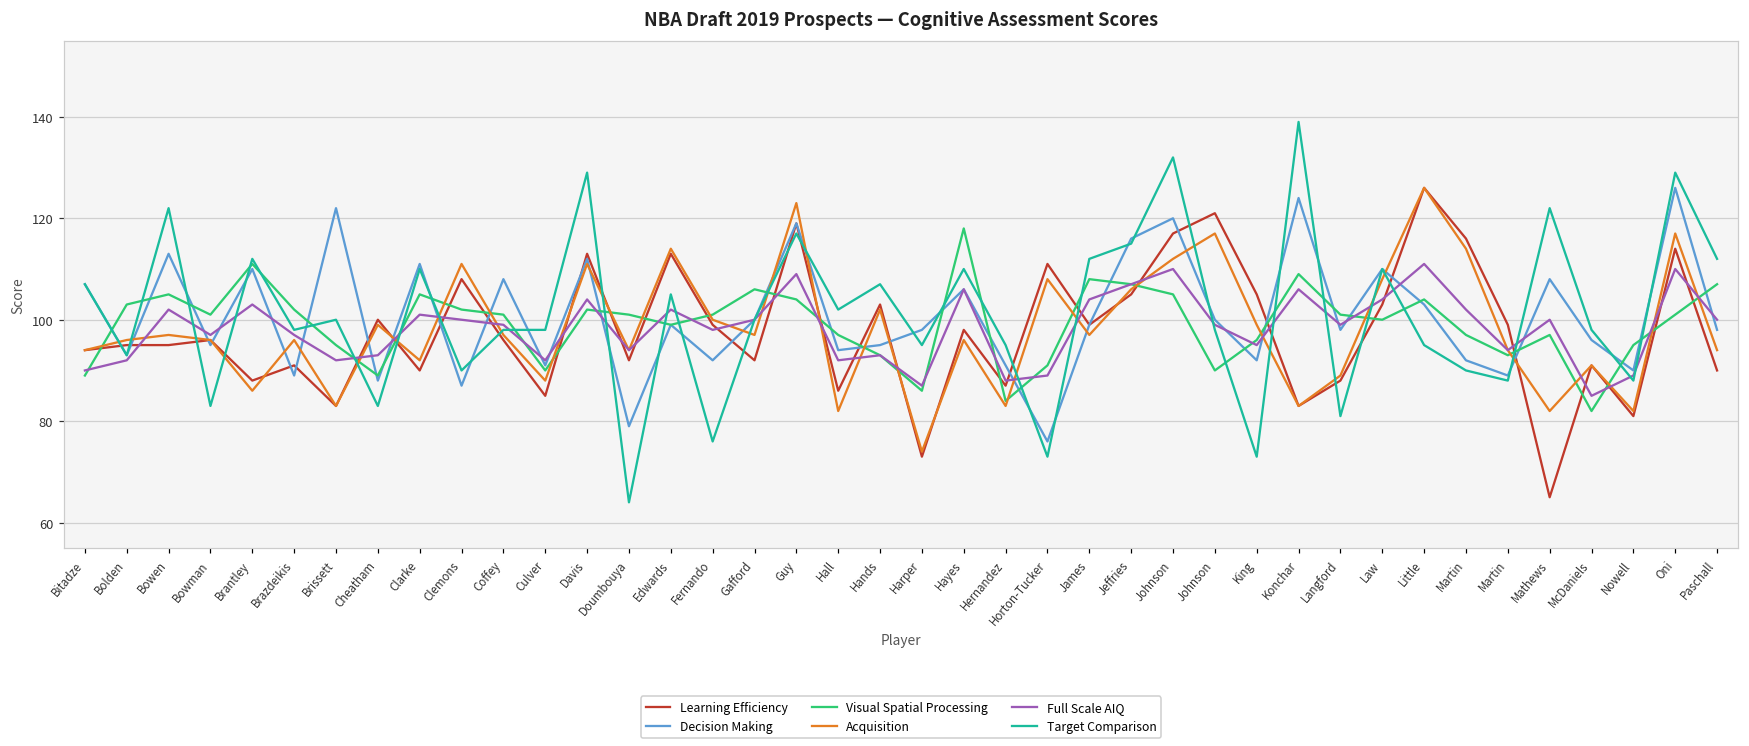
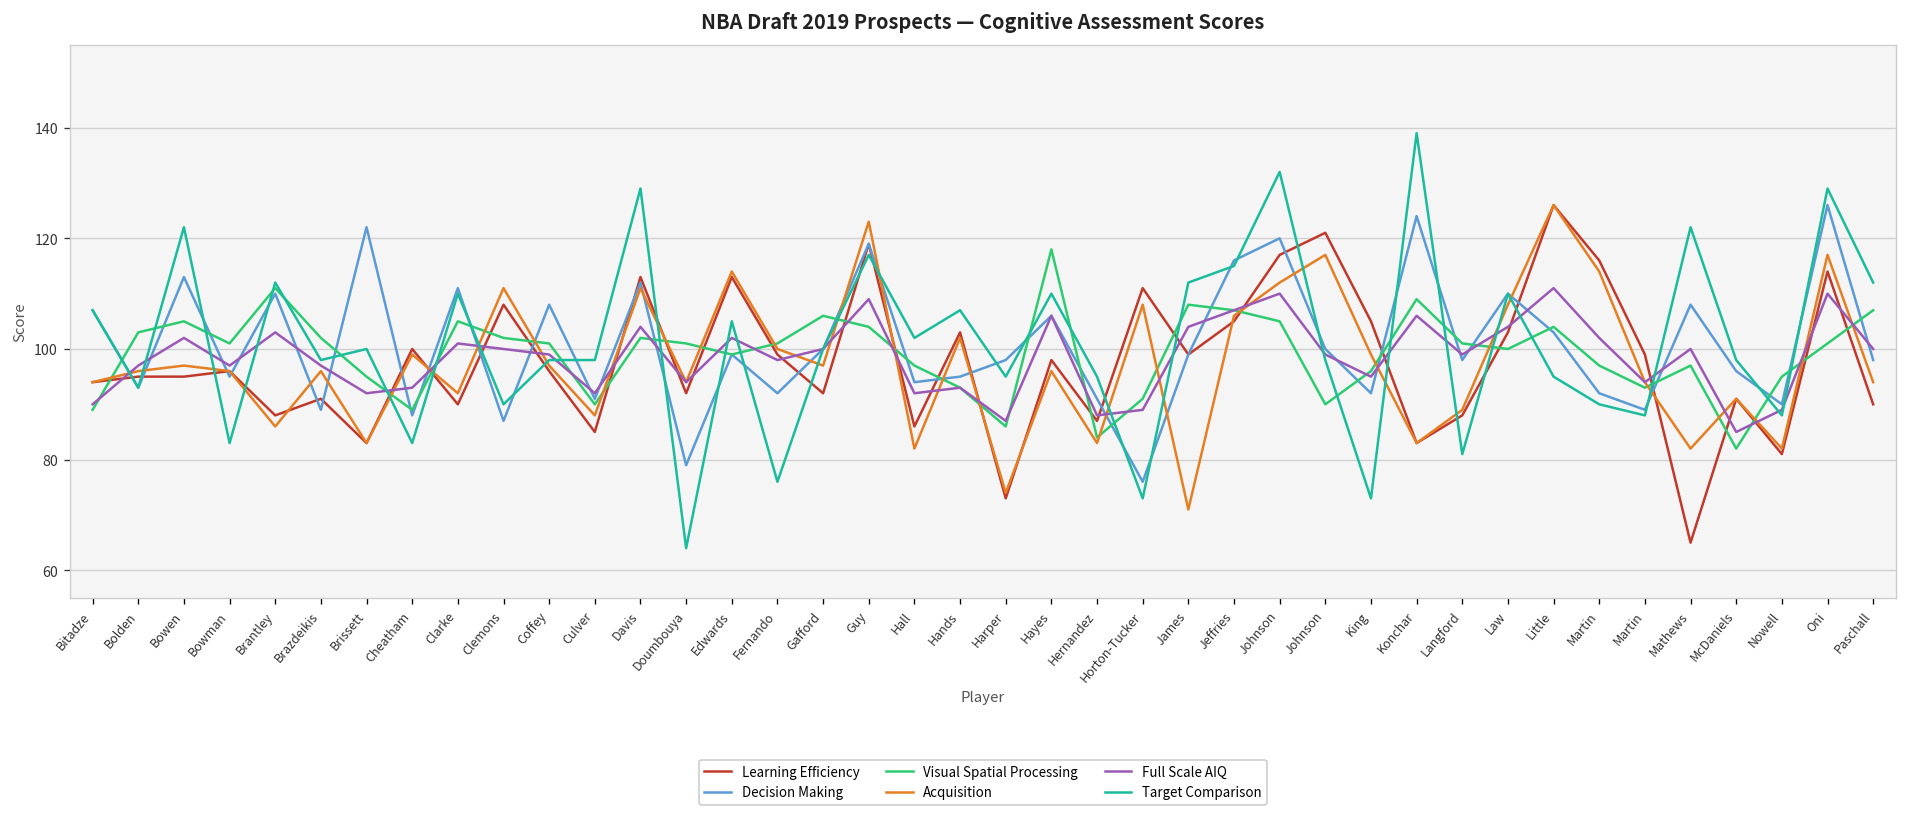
  {
    "Learning Efficiency": {
      "Bolden": 95,
      "Bowen": 95,
      "Brantley": 88,
      "Brazdeikis": 91,
      "Cheatham": 100,
      "Clarke": 90,
      "Clemons": 108,
      "Coffey": 96,
      "Culver": 85,
      "Davis": 113,
      "Doumbouya": 92,
      "Edwards": 113,
      "Fernando": 99,
      "Gafford": 92,
      "Hall": 86,
      "Hands": 103,
      "Harper": 73,
      "Hayes": 98,
      "Hernandez": 87,
      "Horton-Tucker": 111,
      "Jeffries": 105,
      "King": 105,
      "Langford": 88,
      "Law": 103,
      "Mathews": 65,
      "Nowell": 81,
      "Oni": 114,
      "Paschall": 90
    },
    "Decision Making": {
      "Bowen": 113,
      "Bowman": 95,
      "Brantley": 110,
      "Brazdeikis": 89,
      "Brissett": 122,
      "Cheatham": 88,
      "Clarke": 111,
      "Clemons": 87,
      "Coffey": 108,
      "Culver": 91,
      "Davis": 112,
      "Doumbouya": 79,
      "Fernando": 92,
      "Hall": 94,
      "Hands": 95,
      "Harper": 98,
      "Hernandez": 91,
      "Horton-Tucker": 76,
      "Jeffries": 116,
      "King": 92,
      "Konchar": 124,
      "Langford": 98,
      "Little": 103,
      "Mathews": 108,
      "McDaniels": 96,
      "Nowell": 90,
      "Oni": 126,
      "Paschall": 98
    },
    "Acquisition": {
      "Bolden": 96,
      "Bowen": 97,
      "Brantley": 86,
      "Brazdeikis": 96,
      "Cheatham": 99,
      "Clarke": 92,
      "Clemons": 111,
      "Coffey": 97,
      "Culver": 88,
      "Davis": 111,
      "Edwards": 114,
      "Fernando": 100,
      "Gafford": 97,
      "Guy": 123,
      "Hall": 82,
      "Hands": 102,
      "Harper": 74,
      "Hayes": 96,
      "Hernandez": 83,
      "Horton-Tucker": 108,
-     "James": 97,
+     "James": 71,
      "Jeffries": 106,
      "King": 99,
      "Langford": 89,
      "Law": 108,
      "Mathews": 82,
      "Nowell": 82,
      "Oni": 117,
      "Paschall": 94
    },
    "Full Scale AIQ": {
      "Bitadze": 90,
-     "Bolden": 92,
+     "Bolden": 97,
      "Bowen": 102,
      "Bowman": 97,
      "Brantley": 103,
      "Brazdeikis": 97,
      "Brissett": 92,
      "Cheatham": 93,
      "Clarke": 101,
      "Clemons": 100,
      "Coffey": 99,
      "Culver": 92,
      "Davis": 104,
      "Edwards": 102,
      "Fernando": 98,
      "Guy": 109,
      "Hall": 92,
      "Harper": 87,
      "Hernandez": 88,
      "Horton-Tucker": 89,
      "James": 104,
      "King": 95,
      "Konchar": 106,
      "Langford": 99,
      "Law": 104,
      "Little": 111,
      "Mathews": 100,
      "McDaniels": 85,
      "Nowell": 89,
      "Oni": 110,
      "Paschall": 100
    }
  }
